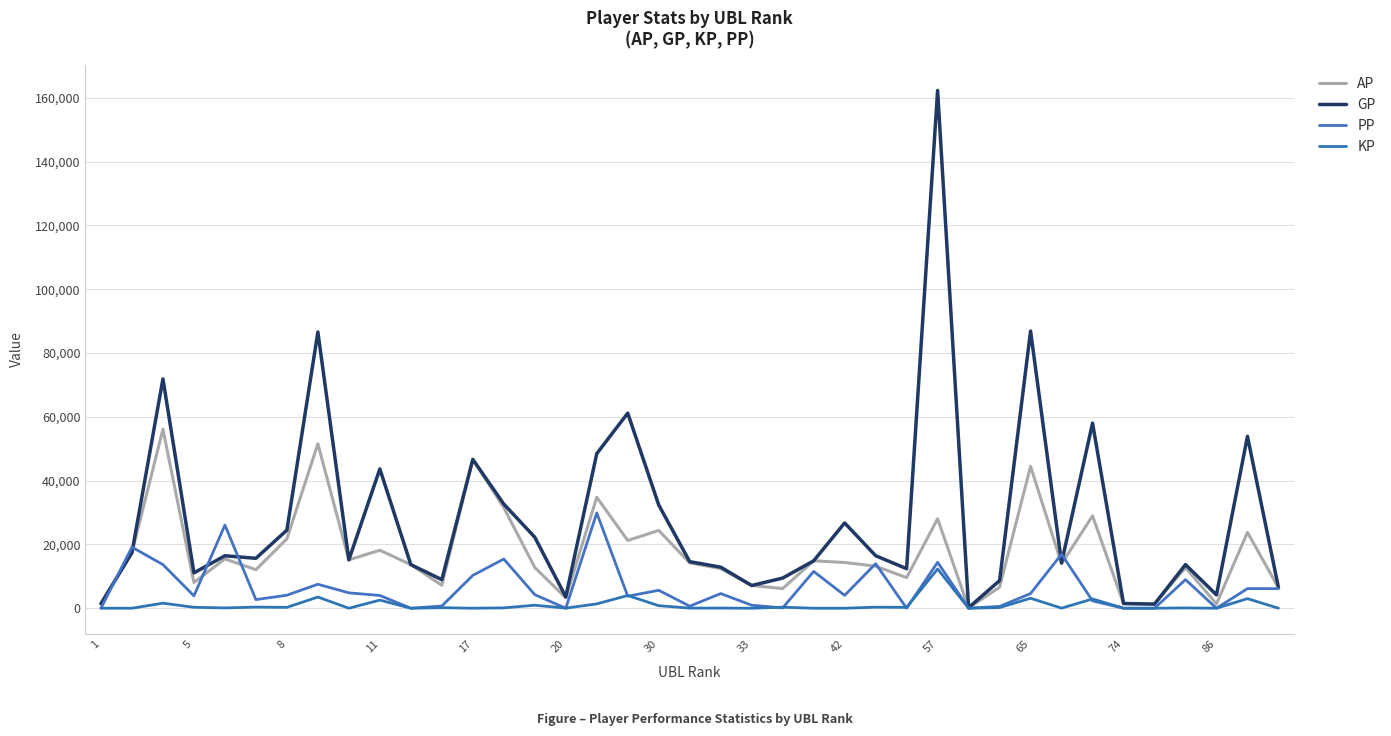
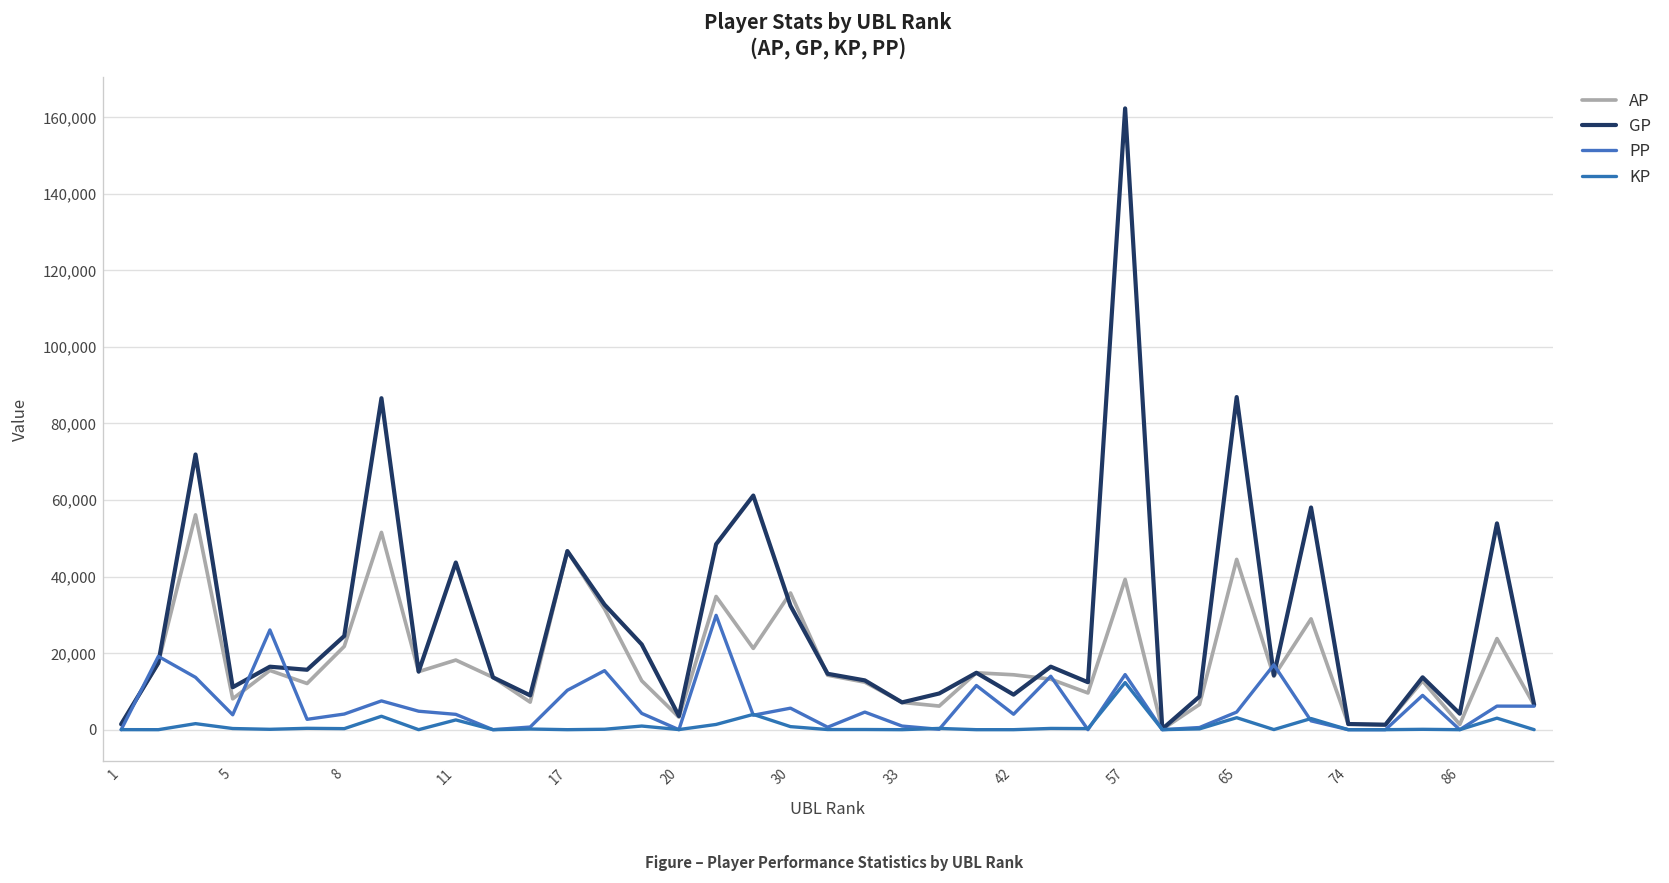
  {
    "AP": {
-     "30": "24,000",
+     "30": "36,000",
      "42": "14,000",
-     "57": "28,000",
+     "57": "39,000",
      "65": "44,000",
      "86": "1,000"
    },
    "GP": {
      "30": "32,000",
-     "42": "27,000",
+     "42": "9,000",
      "57": "162,000",
      "65": "87,000",
      "86": "4,000"
    }
  }
